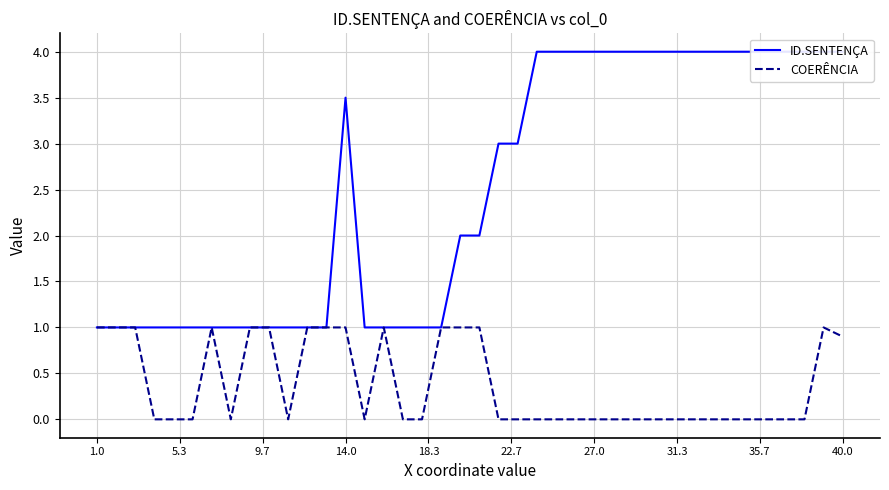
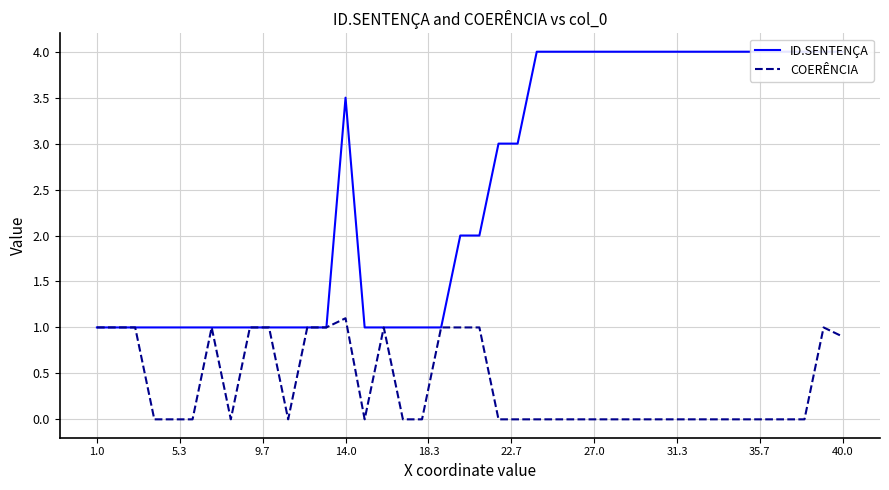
  {
    "ID.SENTENÇA": {
      "14.0": 3.5,
      "27.0": 4.0
    },
    "COERÊNCIA": {
-     "14.0": 1.0,
+     "14.0": 1.1,
      "27.0": 0.0,
      "40.0": 0.9
    }
  }
